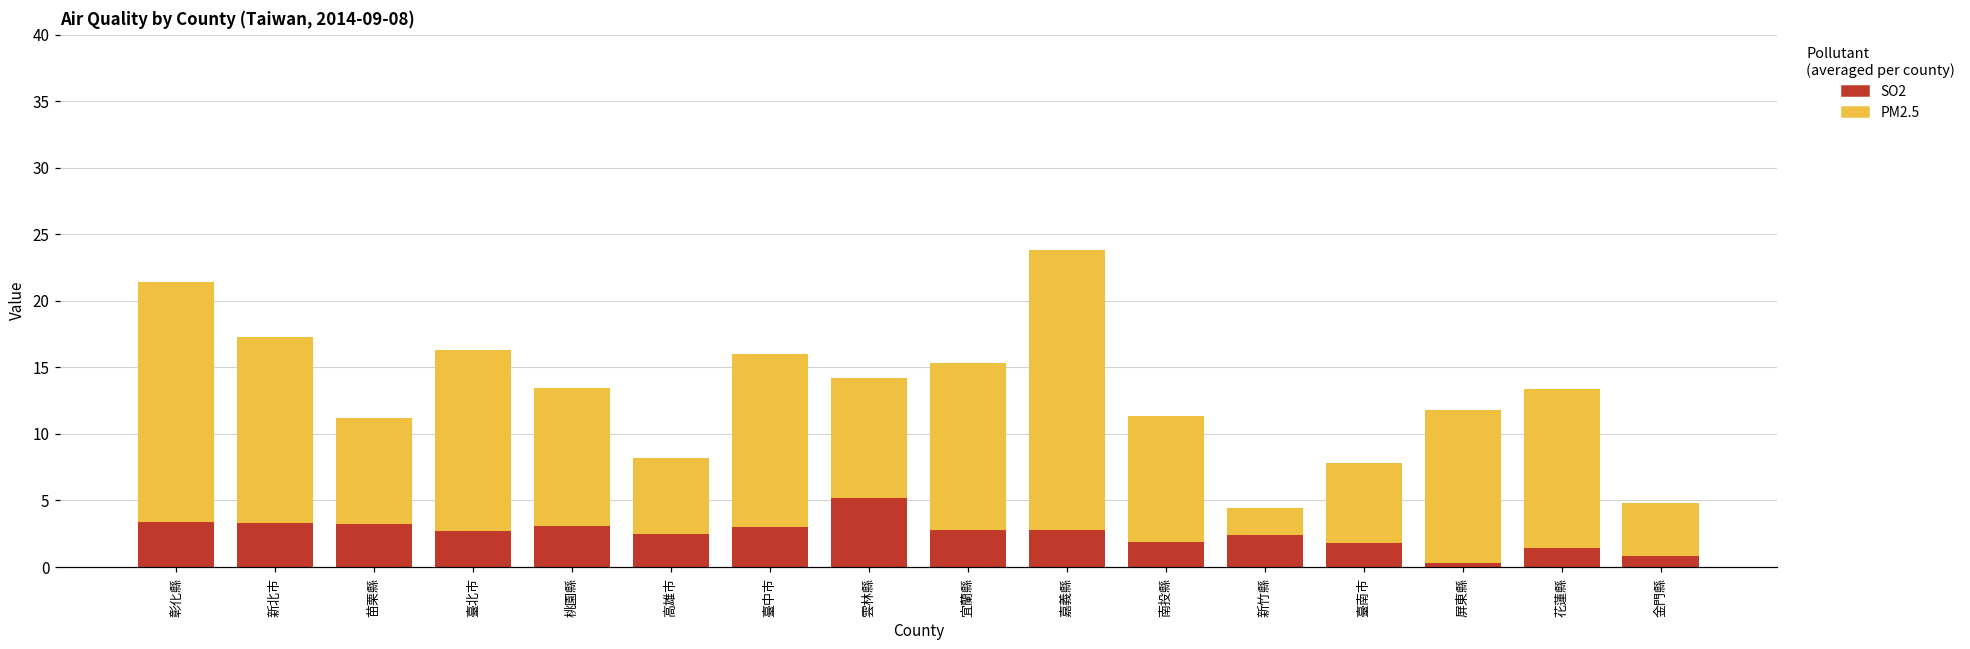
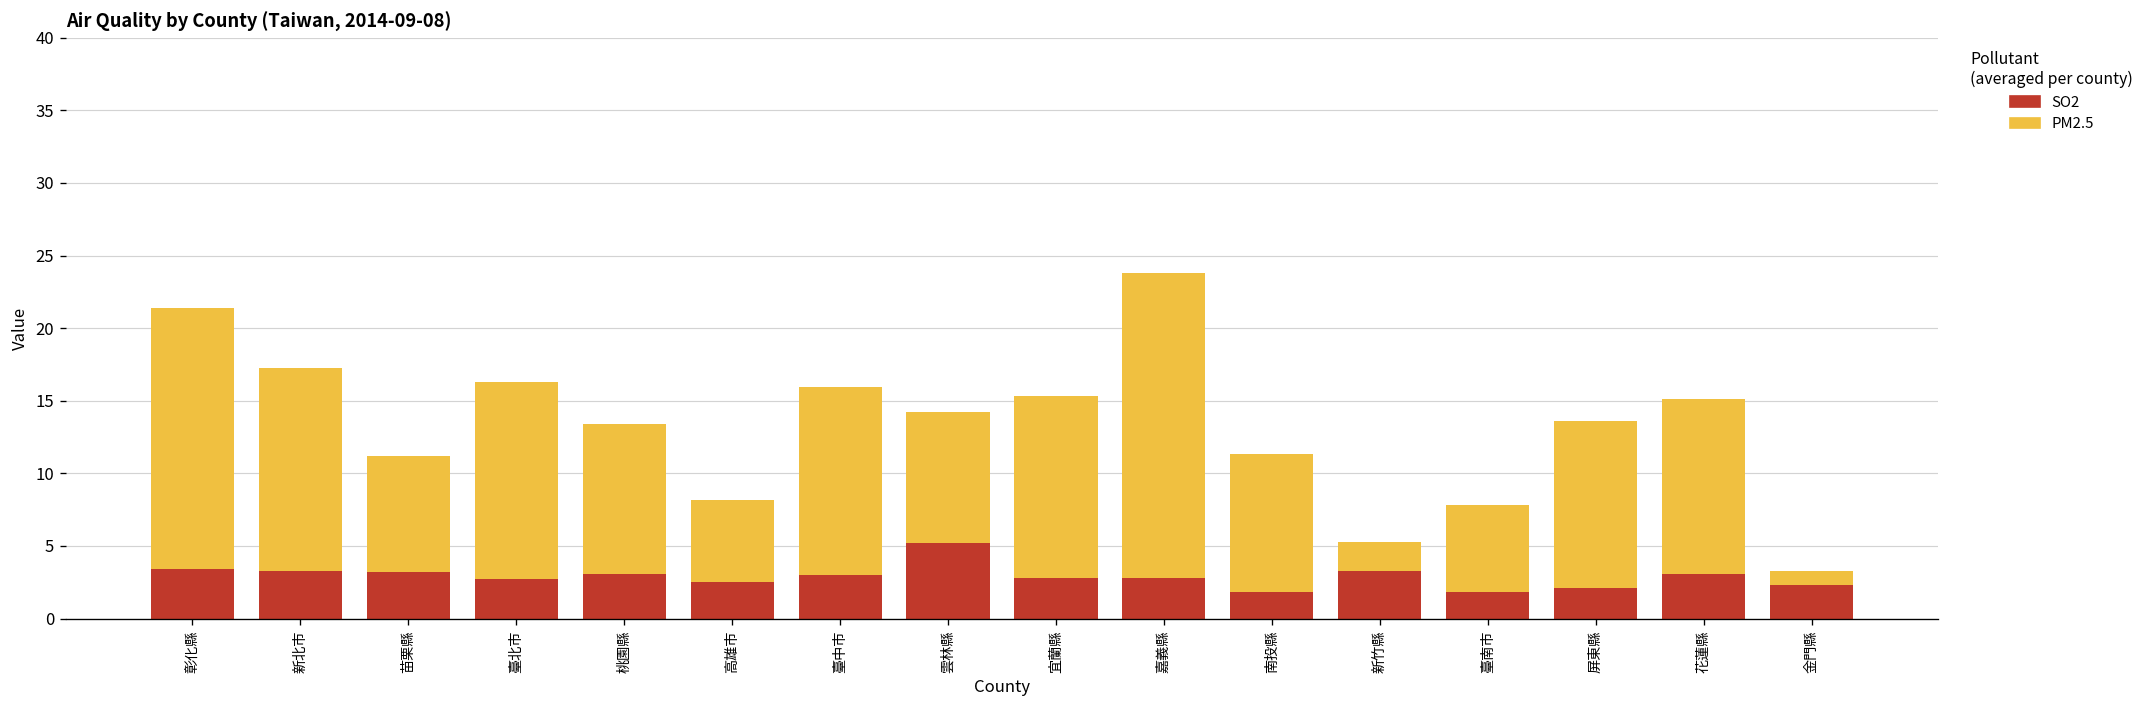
  {
    "SO2": {
      "彰化縣": 3.4,
      "新北市": 3.3,
      "苗栗縣": 3.2,
      "臺北市": 2.7,
      "桃園縣": 3.1,
      "高雄市": 2.5,
      "臺中市": 3.0,
      "雲林縣": 5.2,
      "宜蘭縣": 2.8,
      "嘉義縣": 2.8,
      "南投縣": 1.9,
-     "新竹縣": 2.4,
+     "新竹縣": 3.3,
      "臺南市": 1.8,
-     "屏東縣": 0.3,
-     "花蓮縣": 1.4,
-     "金門縣": 0.8
+     "屏東縣": 2.1,
+     "花蓮縣": 3.1,
+     "金門縣": 2.3
    },
    "PM2.5": {
      "彰化縣": 18,
      "新北市": 14,
      "苗栗縣": 8,
      "臺北市": 13.6,
      "桃園縣": 10.3,
      "高雄市": 5.7,
      "臺中市": 13,
      "雲林縣": 9,
      "宜蘭縣": 12.5,
      "嘉義縣": 21,
      "南投縣": 9.5,
      "新竹縣": 2,
      "臺南市": 6,
      "屏東縣": 11.5,
      "花蓮縣": 12,
-     "金門縣": 4
+     "金門縣": 1
    }
  }
